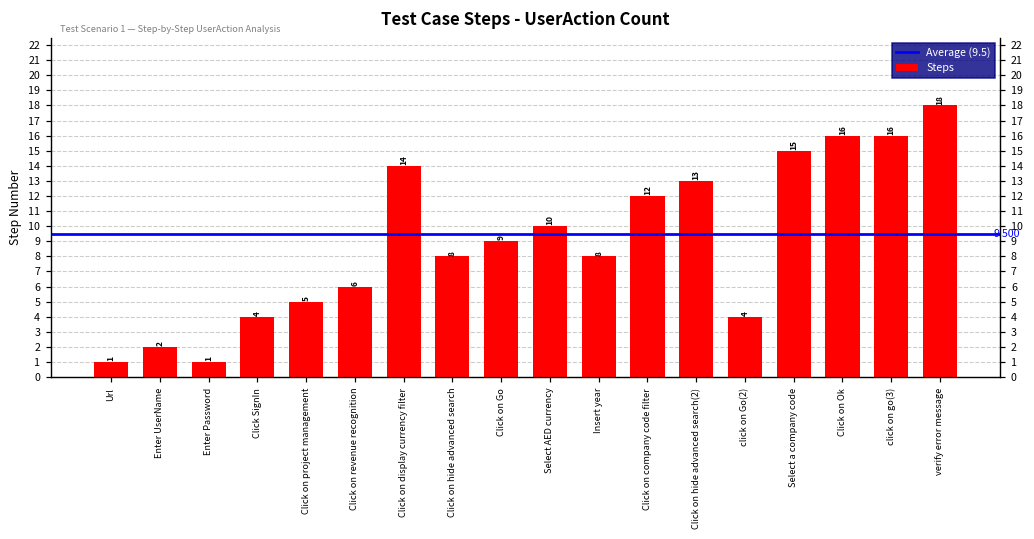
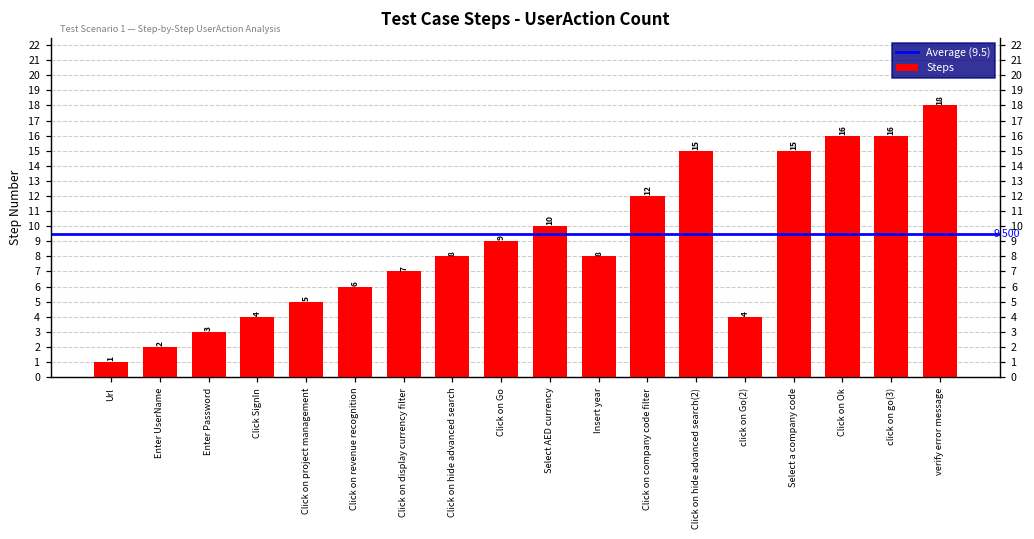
  {
    "Url": 1,
    "Enter UserName": 2,
-   "Enter Password": 1,
+   "Enter Password": 3,
    "Click SignIn": 4,
    "Click on project management": 5,
    "Click on revenue recognition": 6,
-   "Click on display currency filter": 14,
+   "Click on display currency filter": 7,
    "Click on hide advanced search": 8,
    "Click on Go": 9,
    "Select AED currency": 10,
    "Insert year": 8,
    "Click on company code filter": 12,
-   "Click on hide advanced search(2)": 13,
+   "Click on hide advanced search(2)": 15,
    "click on Go(2)": 4,
    "Select a company code": 15,
    "Click on Ok": 16,
    "click on go(3)": 16,
    "verify error message": 18
  }
